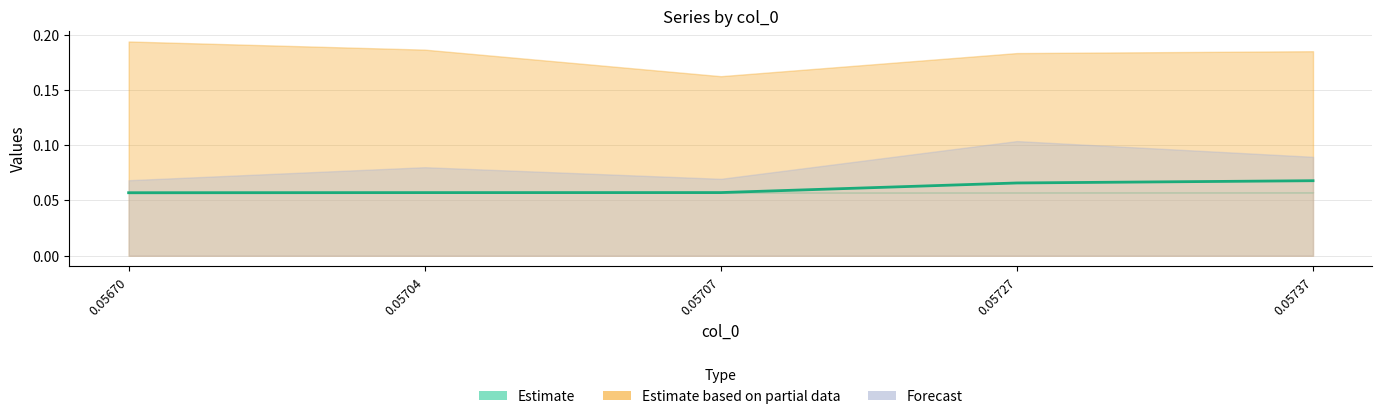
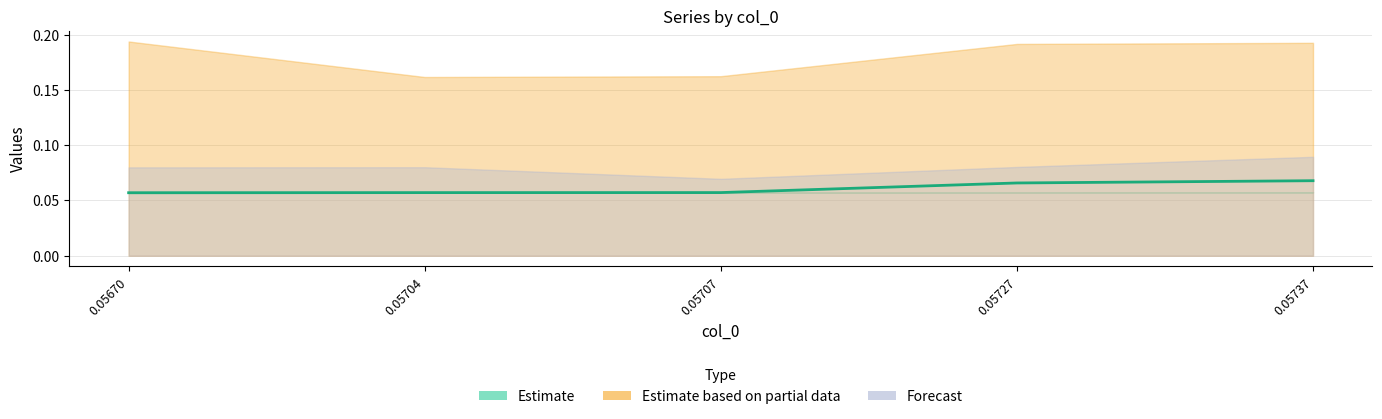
  {
    "Estimate based on partial data": {
      "0.05670": 0.194,
-     "0.05704": 0.186,
+     "0.05704": 0.162,
      "0.05707": 0.162,
-     "0.05727": 0.183,
-     "0.05737": 0.185
+     "0.05727": 0.192,
+     "0.05737": 0.193
    },
    "Forecast": {
-     "0.05670": 0.068,
+     "0.05670": 0.080,
      "0.05704": 0.080,
      "0.05707": 0.070,
-     "0.05727": 0.104,
+     "0.05727": 0.080,
      "0.05737": 0.089
    }
  }
